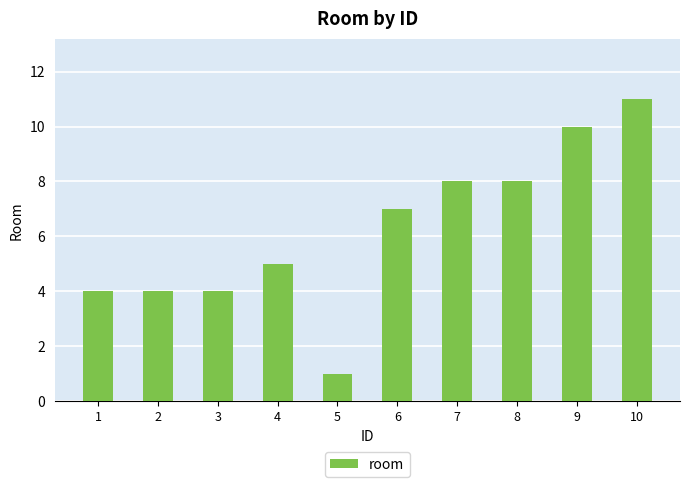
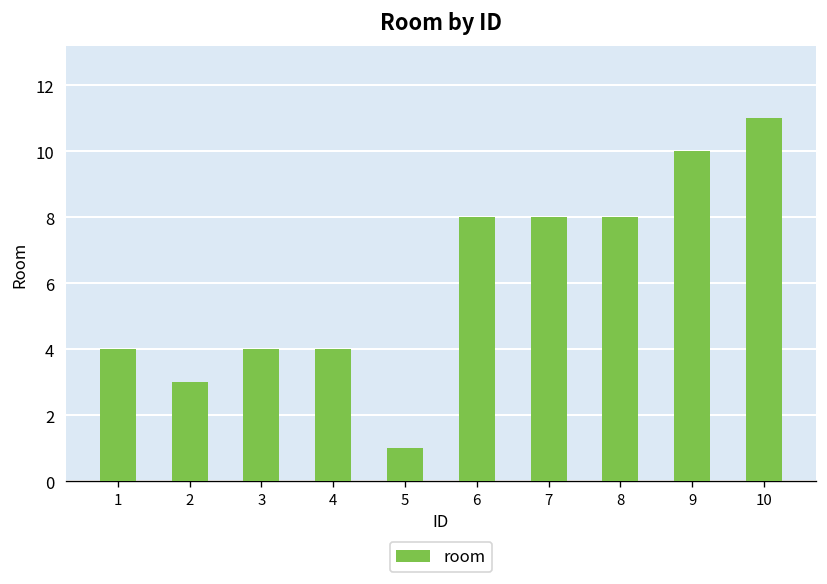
  {
    "1": 4,
-   "2": 4,
+   "2": 3,
    "3": 4,
-   "4": 5,
+   "4": 4,
    "5": 1,
-   "6": 7,
+   "6": 8,
    "7": 8,
    "8": 8,
    "9": 10,
    "10": 11
  }
